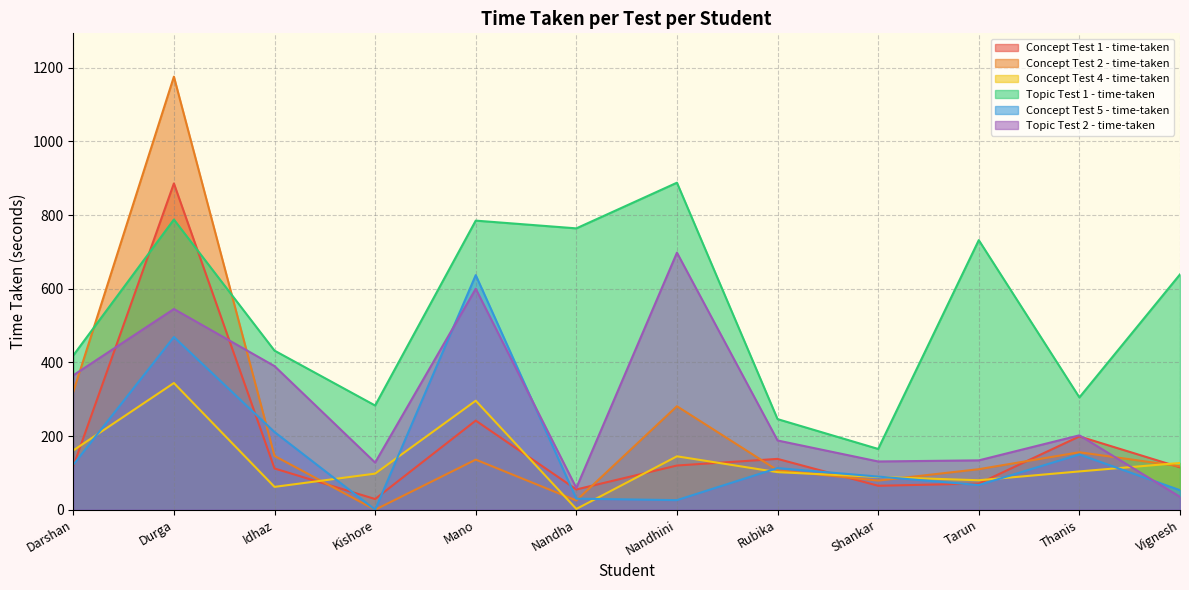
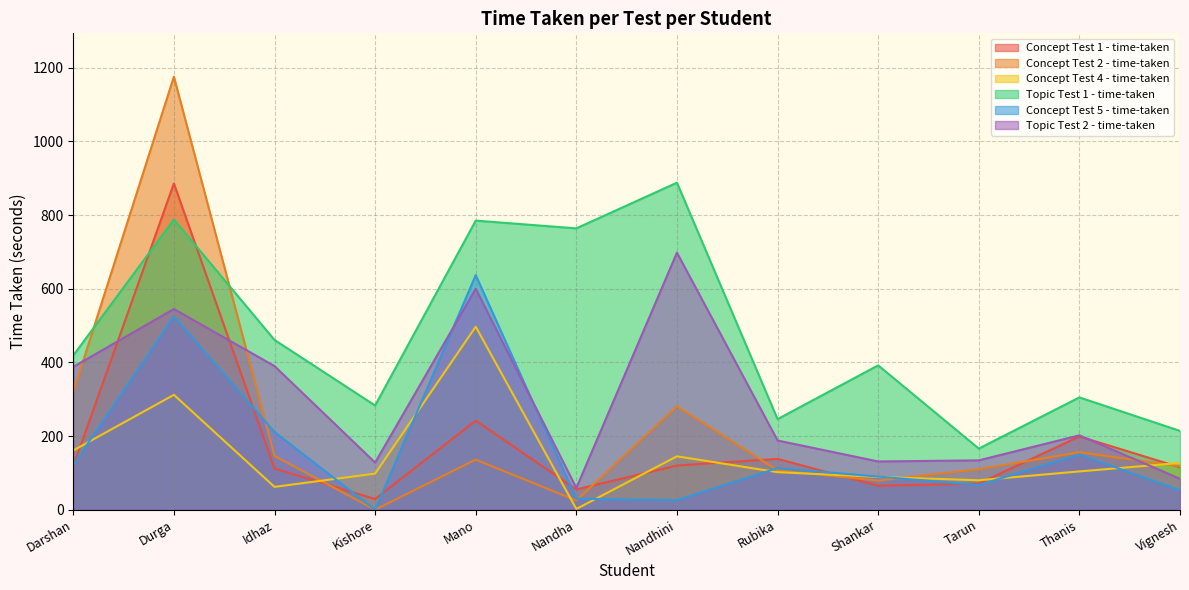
  {
    "Concept Test 4 - time-taken": {
      "Darshan": 160,
-     "Durga": 340,
+     "Durga": 310,
      "Idhaz": 60,
      "Kishore": 100,
-     "Mano": 300,
+     "Mano": 500,
      "Nandha": 0,
      "Nandhini": 150,
      "Tarun": 80,
      "Thanis": 100,
      "Vignesh": 130
    },
    "Topic Test 1 - time-taken": {
      "Darshan": 420,
      "Durga": 790,
-     "Idhaz": 430,
+     "Idhaz": 460,
      "Kishore": 280,
      "Mano": 790,
      "Nandha": 760,
      "Nandhini": 890,
      "Rubika": 250,
-     "Shankar": 170,
-     "Tarun": 730,
+     "Shankar": 390,
+     "Tarun": 170,
      "Thanis": 310,
-     "Vignesh": 640
+     "Vignesh": 210
    },
    "Concept Test 5 - time-taken": {
-     "Durga": 470,
+     "Durga": 530,
      "Idhaz": 210,
      "Mano": 640,
      "Nandhini": 30,
      "Vignesh": 50
    },
    "Topic Test 2 - time-taken": {
-     "Darshan": 370,
+     "Darshan": 390,
      "Durga": 550,
      "Idhaz": 390,
      "Kishore": 130,
      "Mano": 600,
      "Nandhini": 700,
      "Rubika": 190,
      "Shankar": 130,
      "Tarun": 130,
-     "Vignesh": 40
+     "Vignesh": 80
    }
  }
